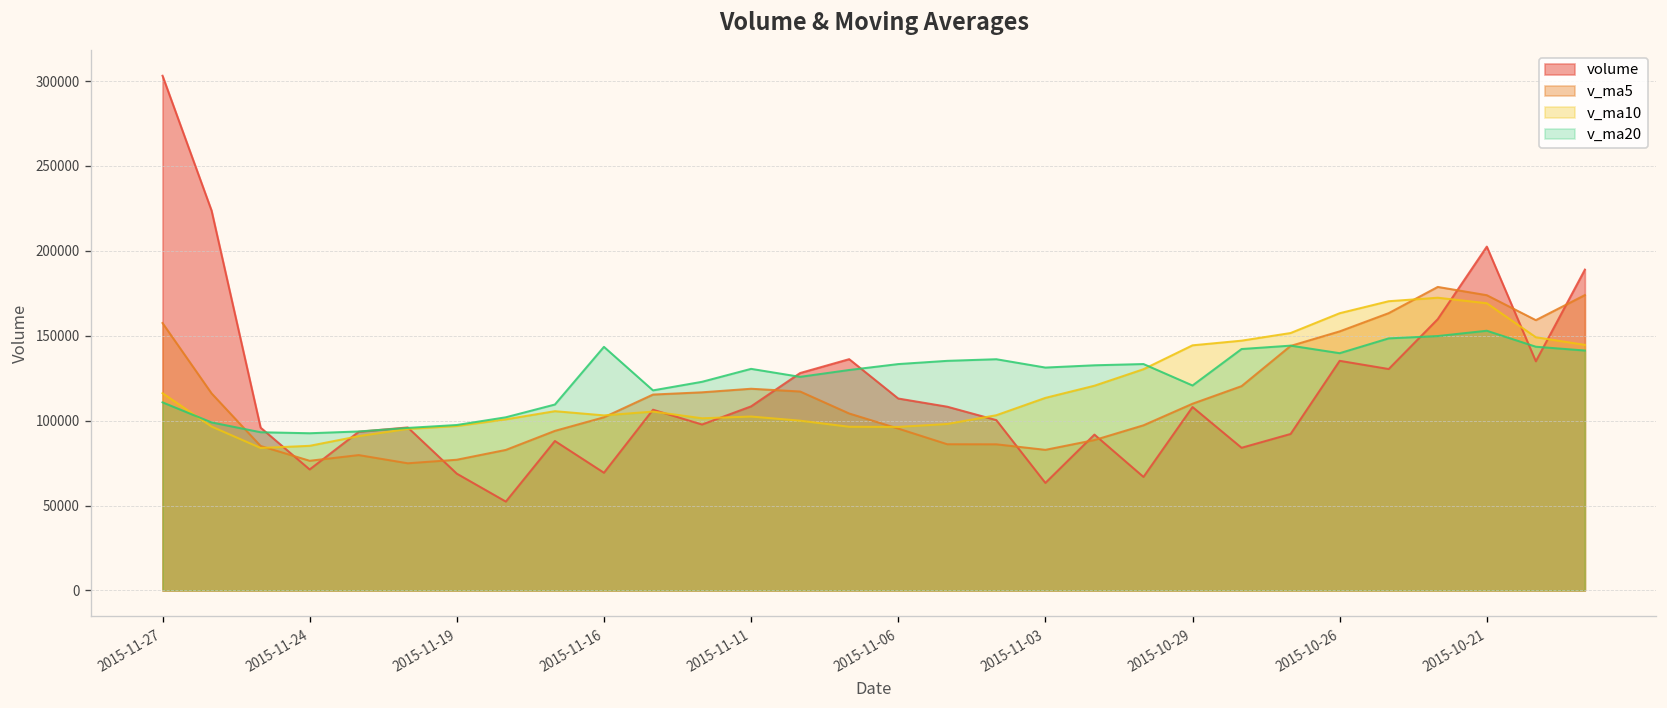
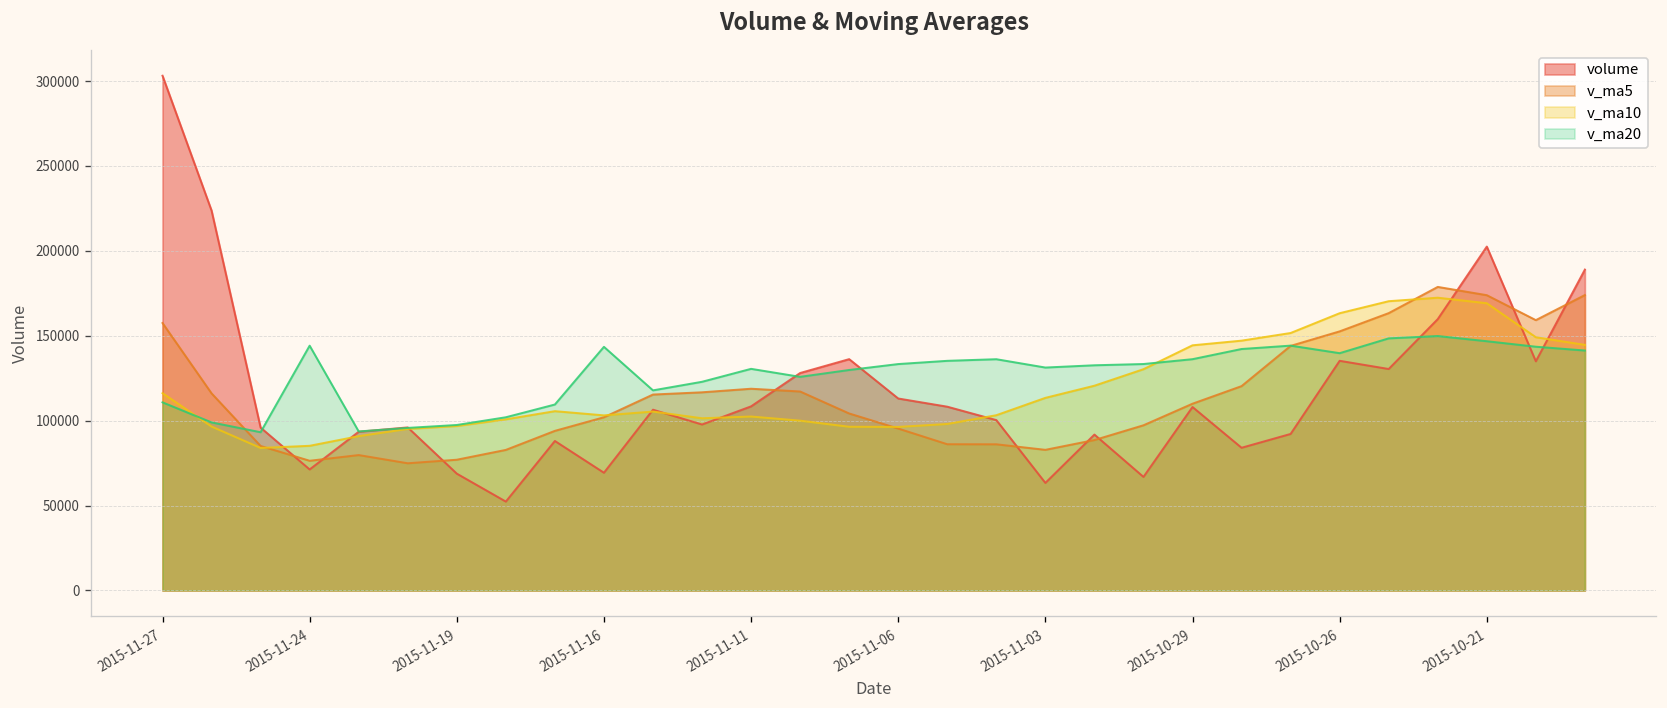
  {
    "v_ma20": {
      "2015-11-27": 111000,
-     "2015-11-24": 93000,
+     "2015-11-24": 144000,
      "2015-11-16": 143000,
      "2015-11-11": 131000,
      "2015-11-06": 133000,
      "2015-11-03": 131000,
-     "2015-10-29": 121000,
+     "2015-10-29": 136000,
      "2015-10-26": 140000,
-     "2015-10-21": 153000
+     "2015-10-21": 147000
    }
  }
